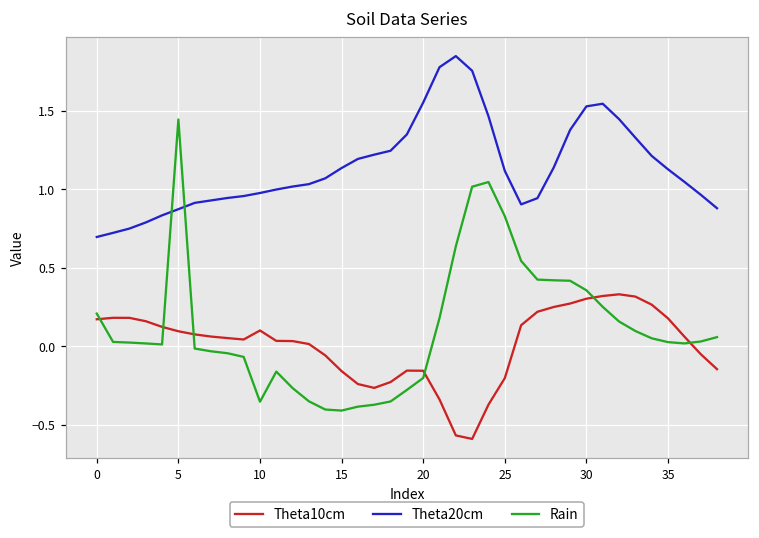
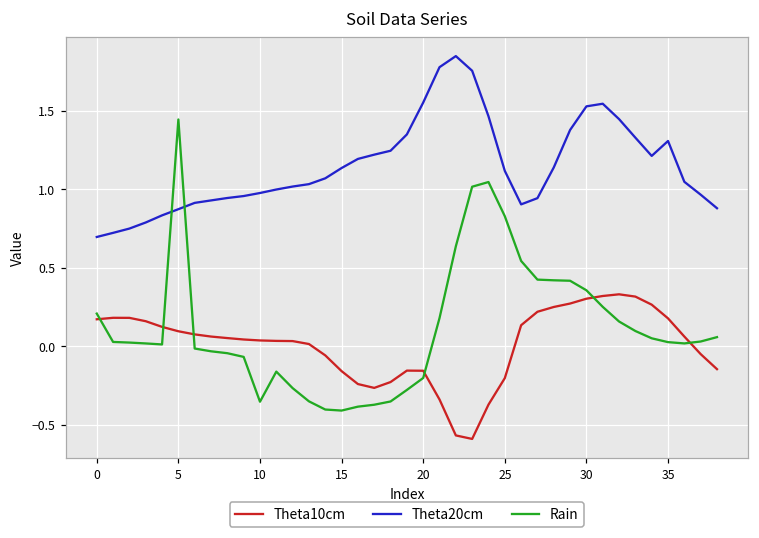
  {
    "Theta10cm": {
      "0": 0.17,
      "5": 0.10,
-     "10": 0.10,
+     "10": 0.04,
      "15": -0.16,
      "20": -0.15,
      "25": -0.20,
      "30": 0.30,
      "35": 0.18
    },
    "Theta20cm": {
      "0": 0.70,
      "5": 0.87,
      "10": 0.98,
      "15": 1.14,
      "20": 1.55,
      "25": 1.12,
      "30": 1.53,
-     "35": 1.13
+     "35": 1.31
    },
    "Rain": {
      "0": 0.21,
      "5": 1.45,
      "10": -0.35,
      "15": -0.41,
      "20": -0.20,
      "25": 0.83,
      "30": 0.36,
      "35": 0.03
    }
  }
